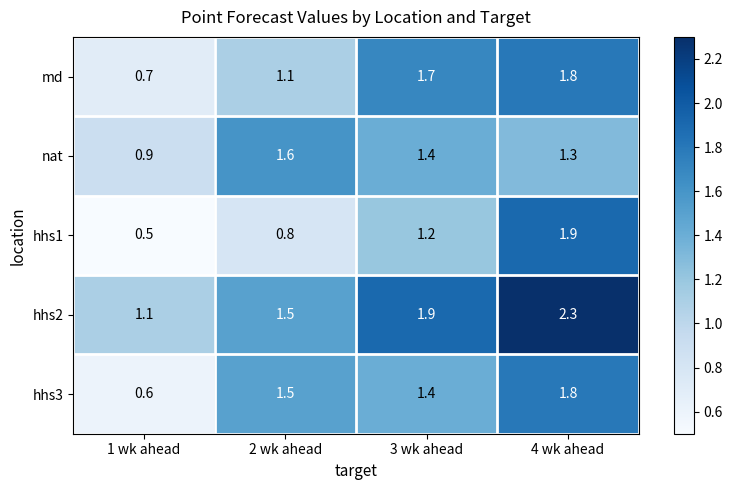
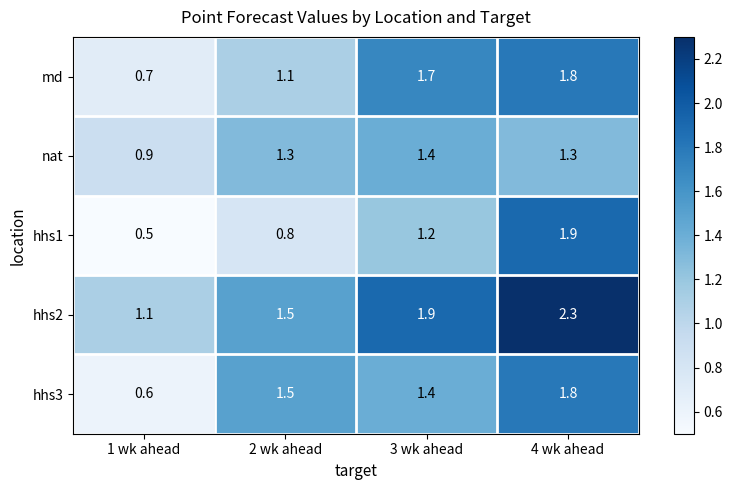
  {
    "md": {
      "1 wk ahead": 0.7,
      "2 wk ahead": 1.1,
      "3 wk ahead": 1.7,
      "4 wk ahead": 1.8
    },
    "nat": {
      "1 wk ahead": 0.9,
-     "2 wk ahead": 1.6,
+     "2 wk ahead": 1.3,
      "3 wk ahead": 1.4,
      "4 wk ahead": 1.3
    },
    "hhs1": {
      "1 wk ahead": 0.5,
      "2 wk ahead": 0.8,
      "3 wk ahead": 1.2,
      "4 wk ahead": 1.9
    },
    "hhs2": {
      "1 wk ahead": 1.1,
      "2 wk ahead": 1.5,
      "3 wk ahead": 1.9,
      "4 wk ahead": 2.3
    },
    "hhs3": {
      "1 wk ahead": 0.6,
      "2 wk ahead": 1.5,
      "3 wk ahead": 1.4,
      "4 wk ahead": 1.8
    }
  }
